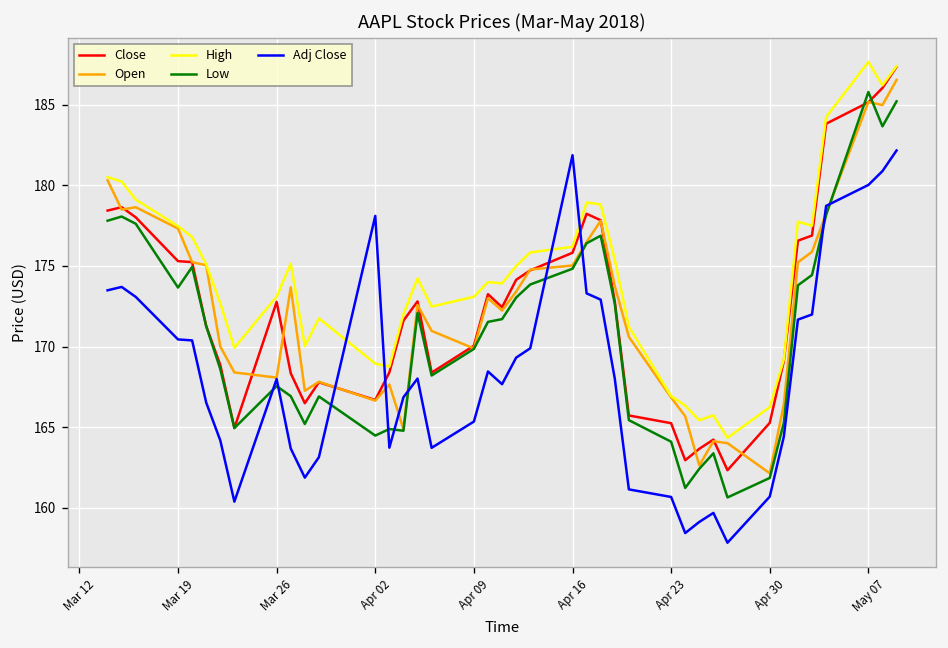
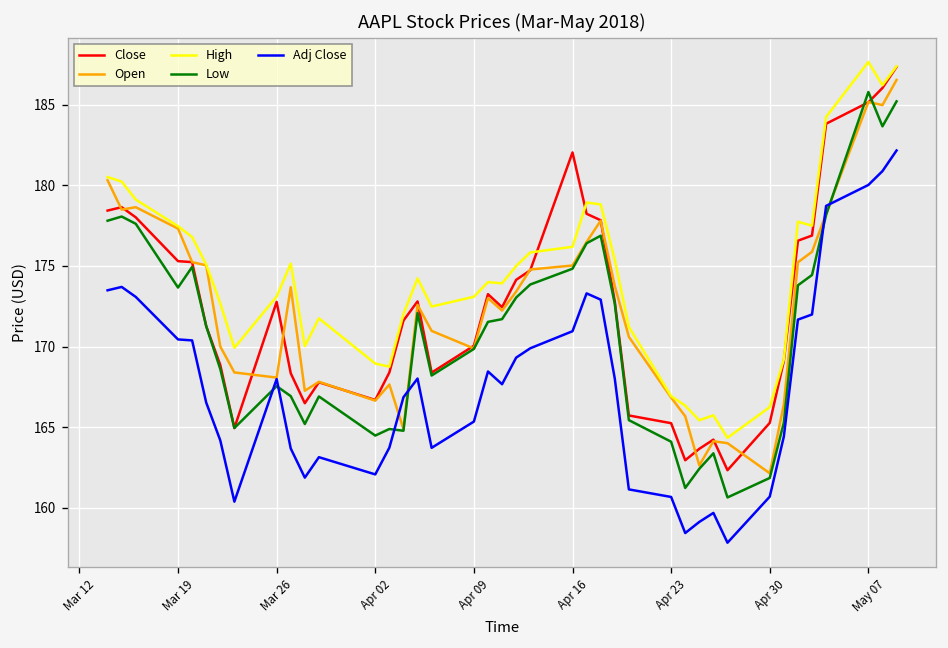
  {
    "Close": {
      "Mar 19": 175.3,
      "Mar 26": 172.8,
-     "Apr 16": 175.8,
+     "Apr 16": 182.1,
      "Apr 23": 165.2,
      "Apr 30": 165.3
    },
    "Open": {
      "Apr 16": 175.0,
      "Apr 30": 162.1
    },
    "High": {
      "Mar 26": 173.1,
      "Apr 02": 168.9,
      "Apr 09": 173.1,
      "Apr 16": 176.2,
      "Apr 30": 166.2,
      "May 07": 187.7
    },
    "Low": {
      "Mar 19": 173.7,
      "Mar 26": 167.5,
      "Apr 02": 164.5,
      "Apr 16": 174.8,
      "Apr 23": 164.1,
      "Apr 30": 161.8,
      "May 07": 185.8
    },
    "Adj Close": {
      "Mar 19": 170.4,
-     "Apr 02": 178.1,
+     "Apr 02": 162.1,
      "Apr 09": 165.3,
-     "Apr 16": 181.9,
+     "Apr 16": 171.0,
      "Apr 23": 160.7,
      "Apr 30": 160.7,
      "May 07": 180.0
    }
  }
